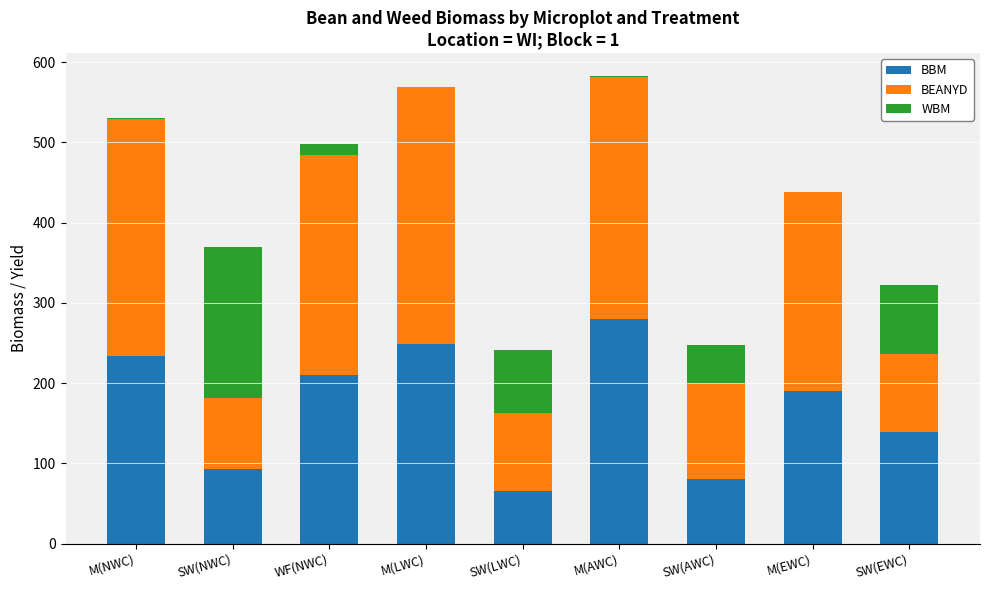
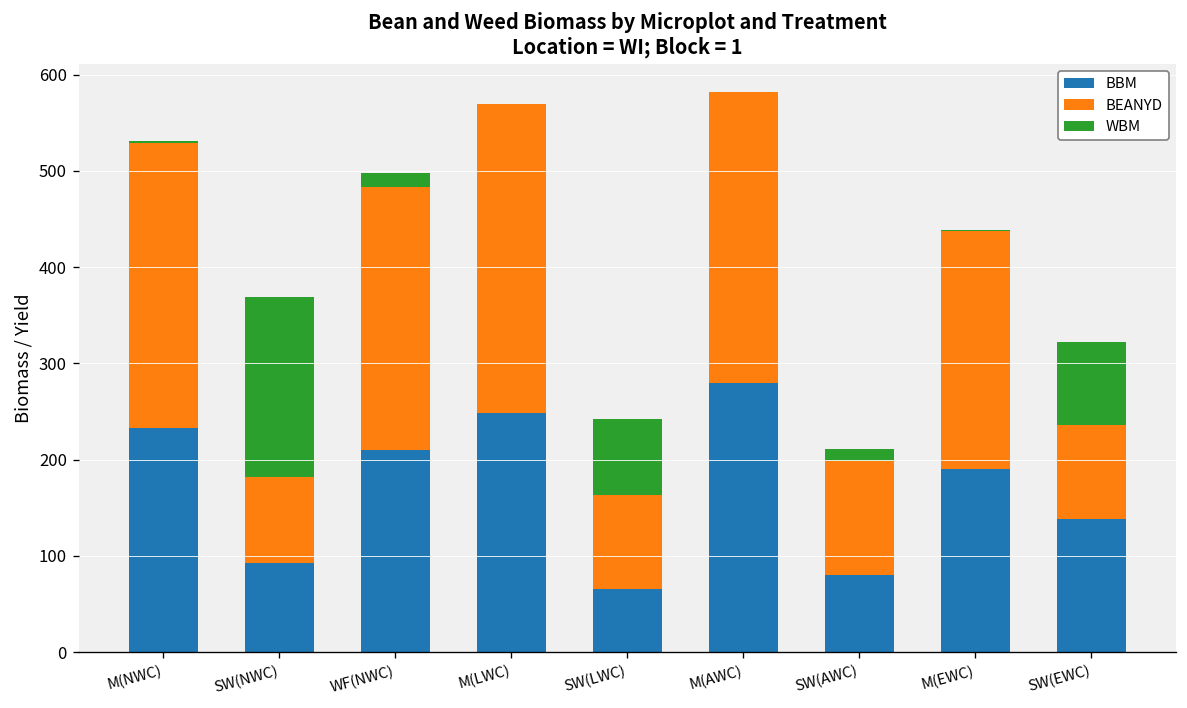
  {
    "BBM": {
      "M(NWC)": 230,
      "SW(NWC)": 90,
      "WF(NWC)": 210,
      "M(LWC)": 250,
      "SW(LWC)": 70,
      "M(AWC)": 280,
      "SW(AWC)": 80,
      "M(EWC)": 190,
      "SW(EWC)": 140
    },
    "BEANYD": {
      "M(NWC)": 300,
      "SW(NWC)": 90,
      "WF(NWC)": 270,
      "M(LWC)": 320,
      "SW(LWC)": 100,
      "M(AWC)": 300,
      "SW(AWC)": 120,
      "M(EWC)": 250,
      "SW(EWC)": 100
    },
    "WBM": {
      "SW(NWC)": 190,
      "WF(NWC)": 10,
      "M(LWC)": 0,
      "SW(LWC)": 80,
-     "SW(AWC)": 50,
+     "SW(AWC)": 10,
      "SW(EWC)": 90
    }
  }
